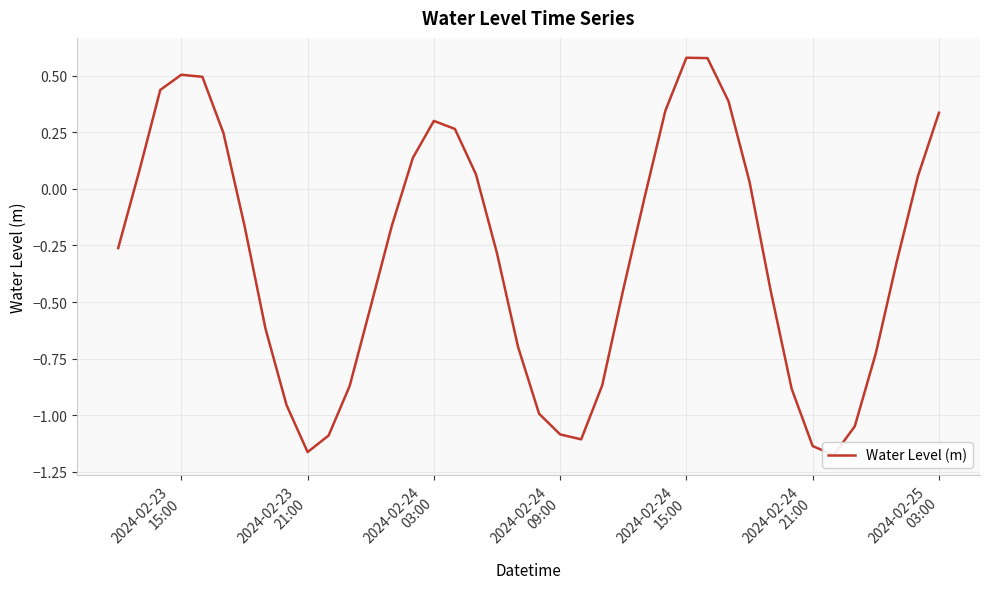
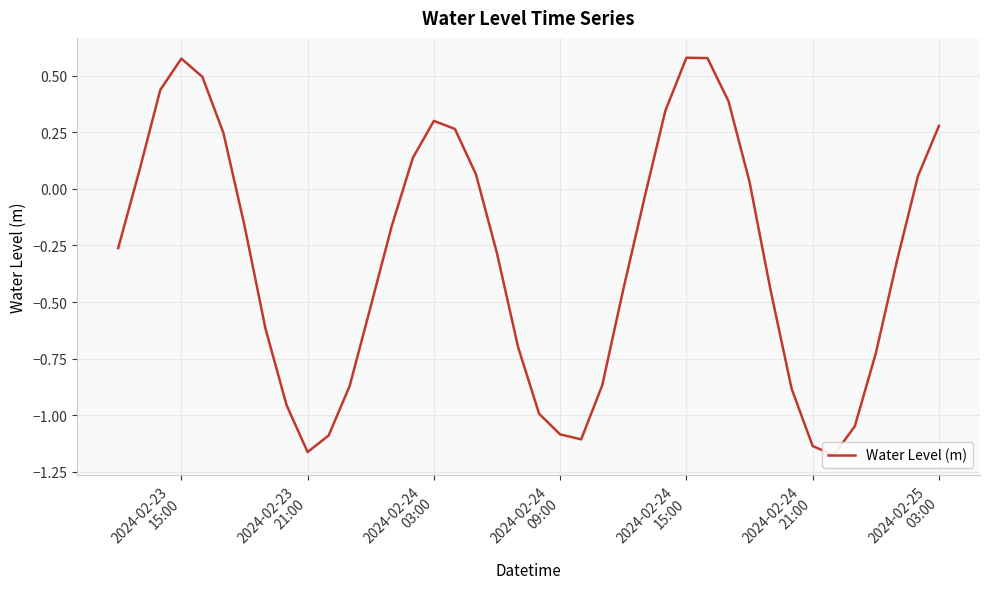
  {
-   "2024-02-23 15:00": 0.50,
+   "2024-02-23 15:00": 0.58,
    "2024-02-23 21:00": -1.16,
    "2024-02-24 03:00": 0.30,
    "2024-02-24 09:00": -1.09,
    "2024-02-24 15:00": 0.58,
    "2024-02-24 21:00": -1.14,
-   "2024-02-25 03:00": 0.34
+   "2024-02-25 03:00": 0.28
  }
